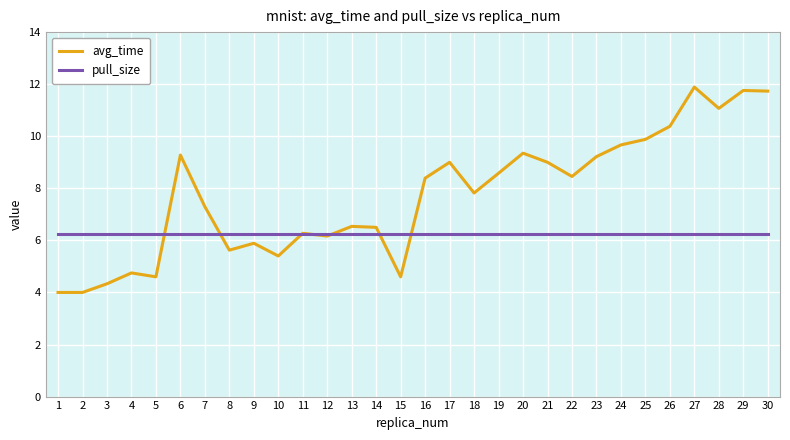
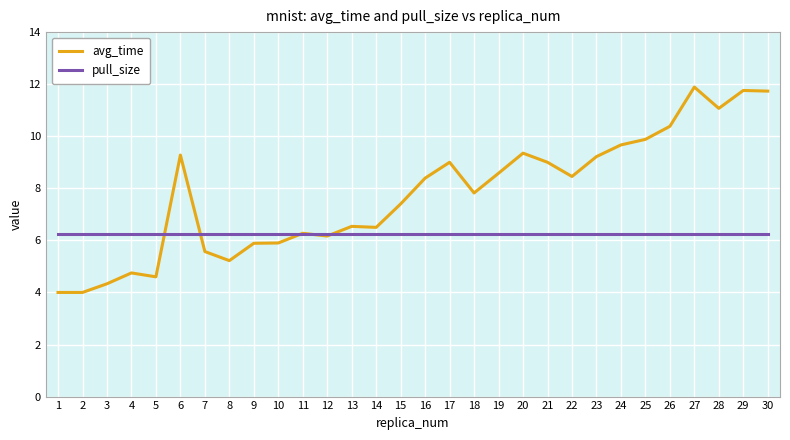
  {
    "avg_time": {
      "1": 4.0,
      "2": 4.0,
      "3": 4.3,
      "4": 4.8,
      "5": 4.6,
      "6": 9.3,
-     "7": 7.3,
-     "8": 5.6,
+     "7": 5.6,
+     "8": 5.2,
      "9": 5.9,
-     "10": 5.4,
+     "10": 5.9,
      "13": 6.5,
      "14": 6.5,
-     "15": 4.6,
+     "15": 7.4,
      "16": 8.4,
      "17": 9.0,
      "18": 7.8,
      "19": 8.6,
      "20": 9.4,
      "21": 9.0,
      "22": 8.5,
      "23": 9.2,
      "24": 9.7,
      "25": 9.9,
      "26": 10.4,
      "27": 11.9,
      "28": 11.1,
      "29": 11.8,
      "30": 11.7
    },
    "pull_size": {
      "1": 6.3,
      "2": 6.3,
      "3": 6.3,
      "4": 6.3,
      "5": 6.3,
      "6": 6.3,
      "7": 6.3,
      "8": 6.3,
      "9": 6.3,
      "10": 6.3,
      "13": 6.3,
      "14": 6.3,
      "15": 6.3,
      "16": 6.3,
      "17": 6.3,
      "18": 6.3,
      "19": 6.3,
      "20": 6.3,
      "21": 6.3,
      "22": 6.3,
      "23": 6.3,
      "24": 6.3,
      "25": 6.3,
      "26": 6.3,
      "27": 6.3,
      "28": 6.3,
      "29": 6.3,
      "30": 6.3
    }
  }
